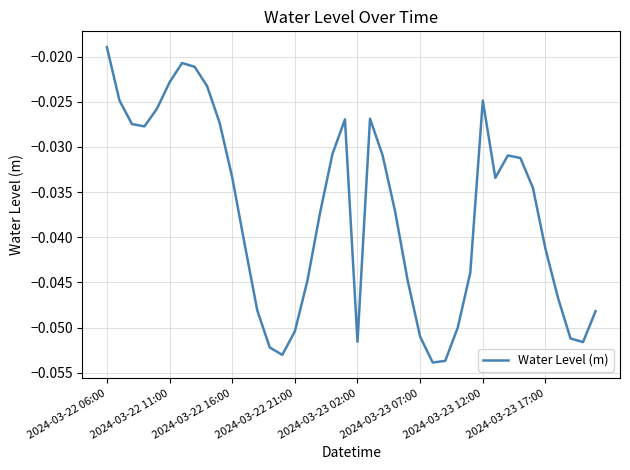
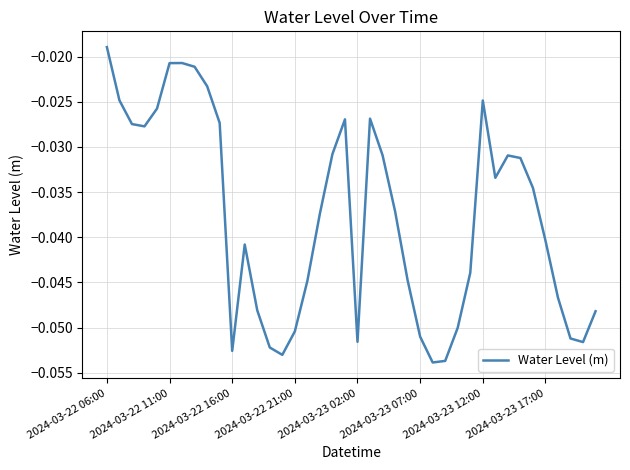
  {
    "2024-03-22 06:00": -0.019,
-   "2024-03-22 11:00": -0.023,
-   "2024-03-22 16:00": -0.033,
+   "2024-03-22 11:00": -0.021,
+   "2024-03-22 16:00": -0.053,
    "2024-03-22 21:00": -0.050,
    "2024-03-23 02:00": -0.052,
    "2024-03-23 07:00": -0.051,
    "2024-03-23 12:00": -0.025,
-   "2024-03-23 17:00": -0.041
+   "2024-03-23 17:00": -0.040
  }
